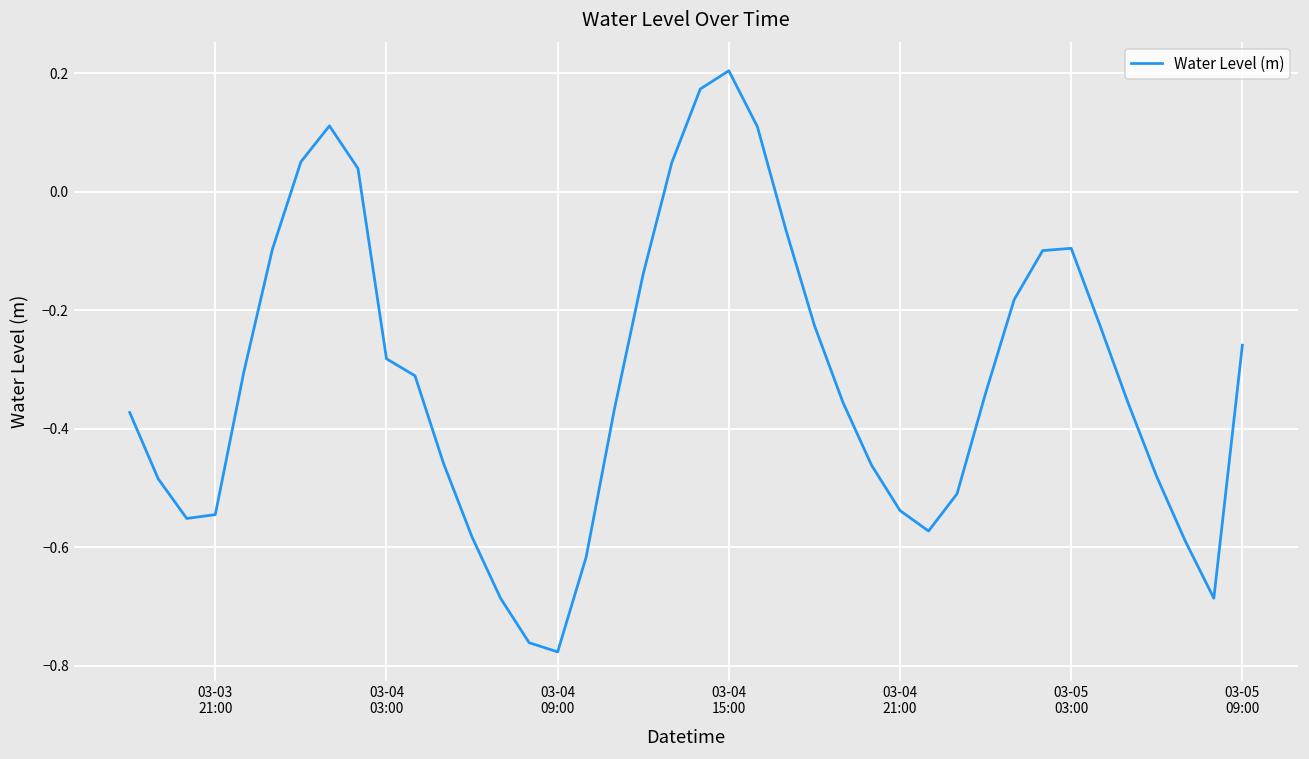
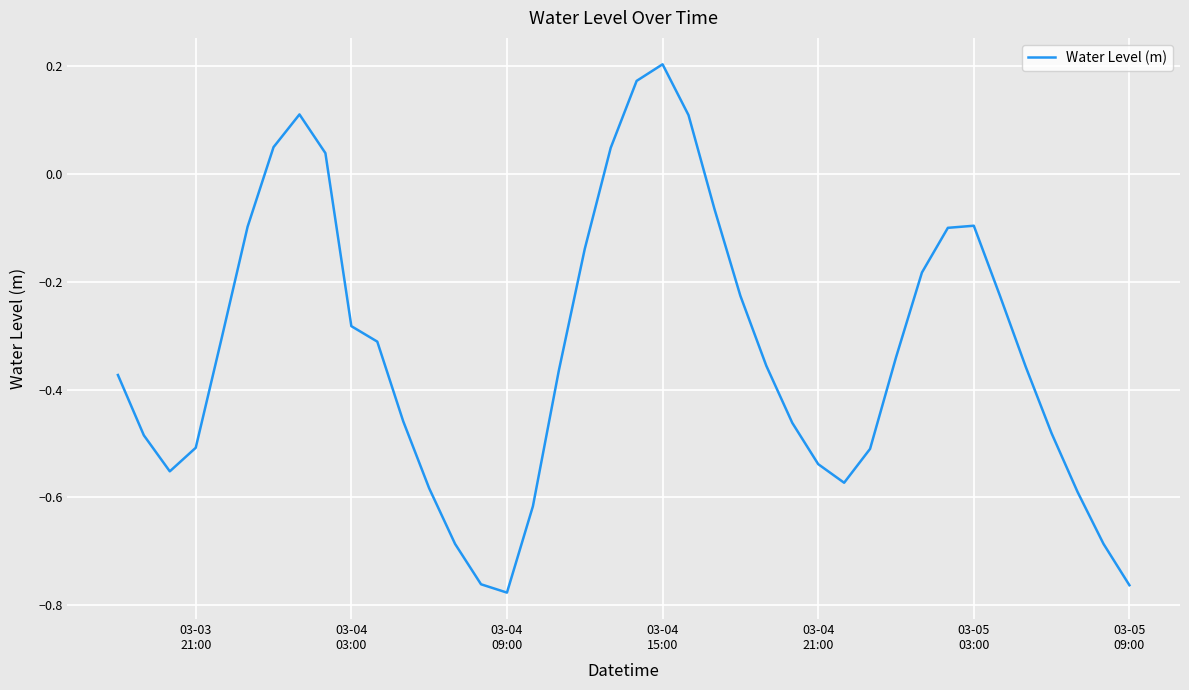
  {
-   "03-03 21:00": -0.55,
+   "03-03 21:00": -0.51,
    "03-04 03:00": -0.28,
    "03-04 09:00": -0.78,
    "03-04 15:00": 0.20,
    "03-04 21:00": -0.54,
    "03-05 03:00": -0.10,
-   "03-05 09:00": -0.26
+   "03-05 09:00": -0.76
  }
